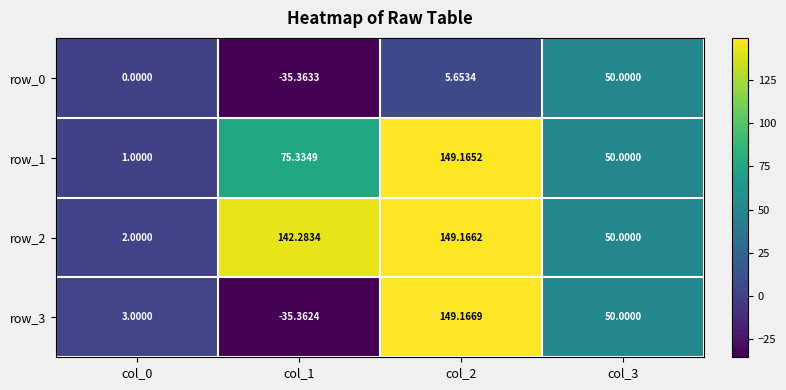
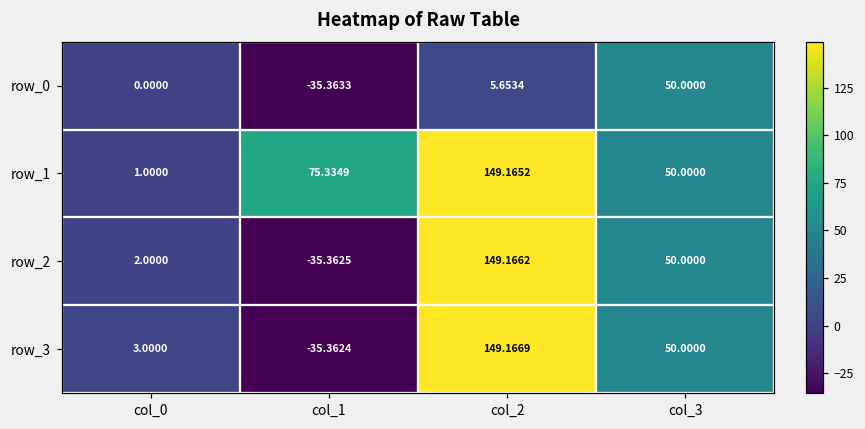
  {
    "row_0": {
      "col_0": 0.0000,
      "col_1": -35.3633,
      "col_2": 5.6534,
      "col_3": 50.0000
    },
    "row_1": {
      "col_0": 1.0000,
      "col_1": 75.3349,
      "col_2": 149.1652,
      "col_3": 50.0000
    },
    "row_2": {
      "col_0": 2.0000,
-     "col_1": 142.2834,
+     "col_1": -35.3625,
      "col_2": 149.1662,
      "col_3": 50.0000
    },
    "row_3": {
      "col_0": 3.0000,
      "col_1": -35.3624,
      "col_2": 149.1669,
      "col_3": 50.0000
    }
  }
